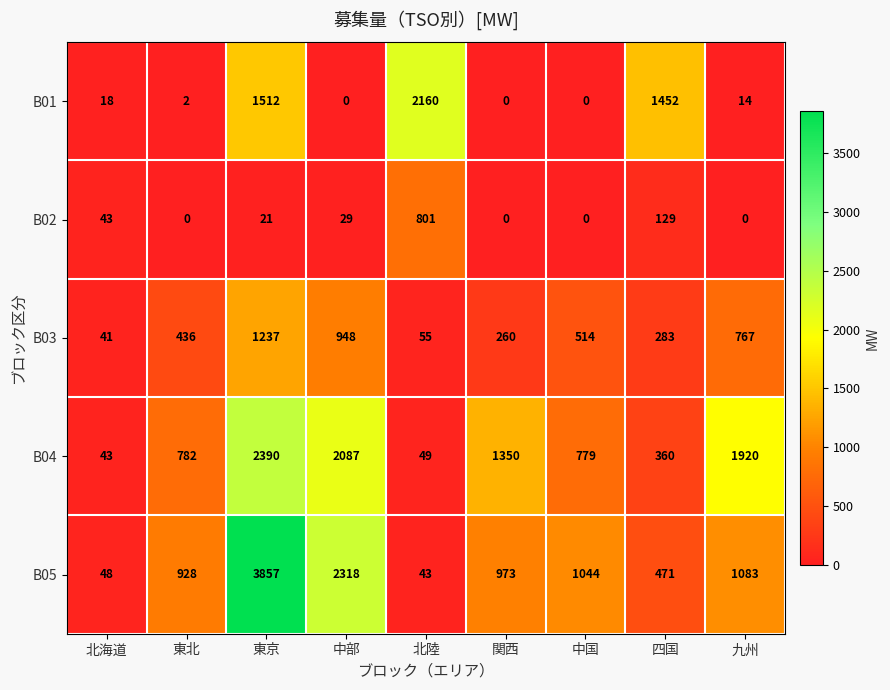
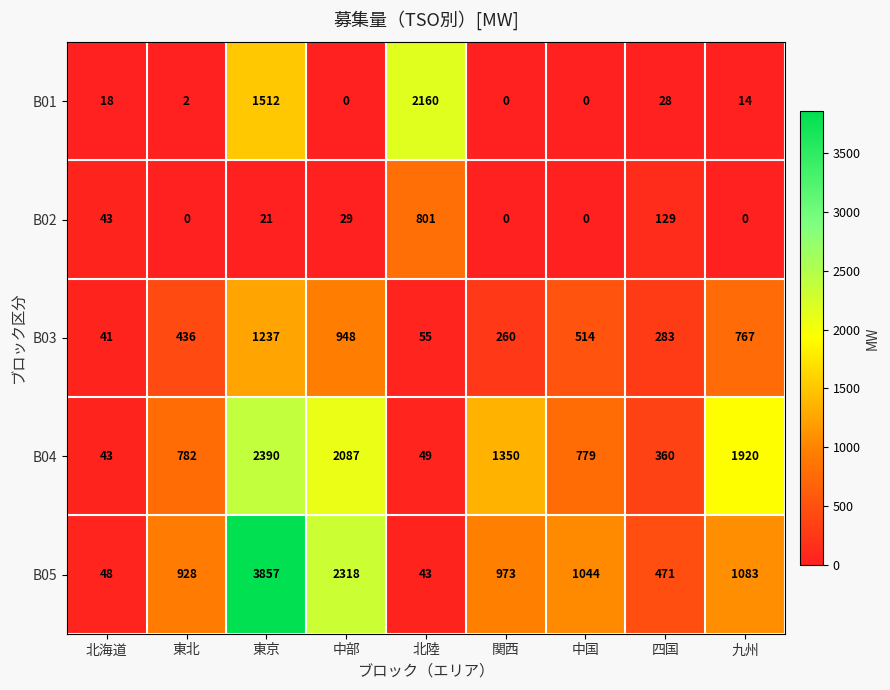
  {
    "B01": {
      "北海道": 18,
      "東北": 2,
      "東京": 1512,
      "中部": 0,
      "北陸": 2160,
      "関西": 0,
      "中国": 0,
-     "四国": 1452,
+     "四国": 28,
      "九州": 14
    },
    "B02": {
      "北海道": 43,
      "東北": 0,
      "東京": 21,
      "中部": 29,
      "北陸": 801,
      "関西": 0,
      "中国": 0,
      "四国": 129,
      "九州": 0
    },
    "B03": {
      "北海道": 41,
      "東北": 436,
      "東京": 1237,
      "中部": 948,
      "北陸": 55,
      "関西": 260,
      "中国": 514,
      "四国": 283,
      "九州": 767
    },
    "B04": {
      "北海道": 43,
      "東北": 782,
      "東京": 2390,
      "中部": 2087,
      "北陸": 49,
      "関西": 1350,
      "中国": 779,
      "四国": 360,
      "九州": 1920
    },
    "B05": {
      "北海道": 48,
      "東北": 928,
      "東京": 3857,
      "中部": 2318,
      "北陸": 43,
      "関西": 973,
      "中国": 1044,
      "四国": 471,
      "九州": 1083
    }
  }
